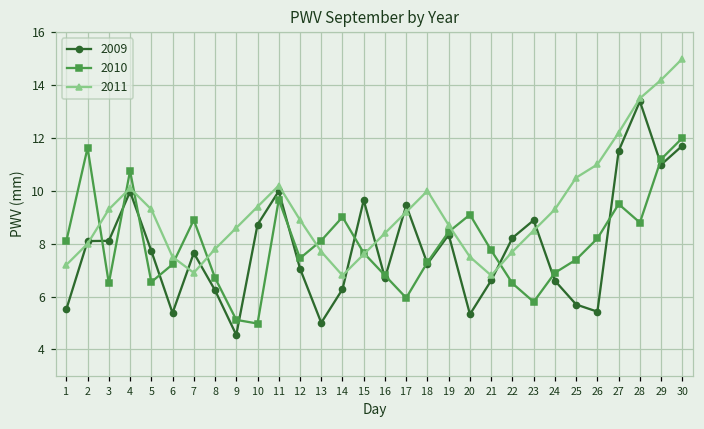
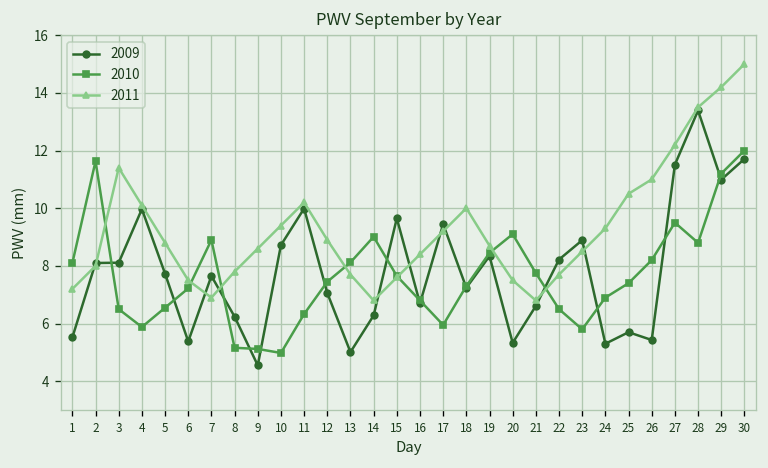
  {
    "2009": {
      "1": 5.5,
      "3": 8.1,
      "4": 10.0,
      "5": 7.7,
      "6": 5.4,
      "7": 7.7,
      "8": 6.2,
      "9": 4.6,
      "10": 8.7,
      "11": 10.0,
      "12": 7.1,
      "13": 5.0,
      "14": 6.3,
      "15": 9.7,
      "17": 9.5,
      "19": 8.3,
      "20": 5.3,
      "21": 6.6,
      "22": 8.2,
      "23": 8.9,
-     "24": 6.6,
+     "24": 5.3,
      "25": 5.7,
      "26": 5.4,
      "27": 11.5,
      "28": 13.4,
      "29": 11.0,
      "30": 11.7
    },
    "2010": {
      "1": 8.1,
      "2": 11.6,
      "3": 6.5,
-     "4": 10.8,
+     "4": 5.9,
      "5": 6.6,
      "6": 7.2,
      "7": 8.9,
-     "8": 6.7,
+     "8": 5.2,
      "9": 5.1,
      "10": 5.0,
-     "11": 9.7,
+     "11": 6.3,
      "12": 7.5,
      "13": 8.1,
      "14": 9.0,
      "17": 6.0,
      "19": 8.5,
      "20": 9.1,
      "21": 7.8,
      "22": 6.5,
      "23": 5.8,
      "24": 6.9,
      "25": 7.4,
      "26": 8.2,
      "27": 9.5,
      "28": 8.8,
      "29": 11.2,
      "30": 12.0
    },
    "2011": {
      "1": 7.2,
-     "3": 9.3,
+     "3": 11.4,
      "4": 10.1,
-     "5": 9.3,
+     "5": 8.8,
      "6": 7.5,
      "7": 6.9,
      "8": 7.8,
      "9": 8.6,
      "10": 9.4,
      "11": 10.2,
      "12": 8.9,
      "13": 7.7,
      "14": 6.8,
      "16": 8.4,
      "17": 9.2,
      "18": 10.0,
      "19": 8.7,
      "20": 7.5,
      "21": 6.8,
      "22": 7.7,
      "23": 8.5,
      "24": 9.3,
      "25": 10.5,
      "26": 11.0,
      "27": 12.2,
      "28": 13.5,
      "29": 14.2,
      "30": 15.0
    }
  }
